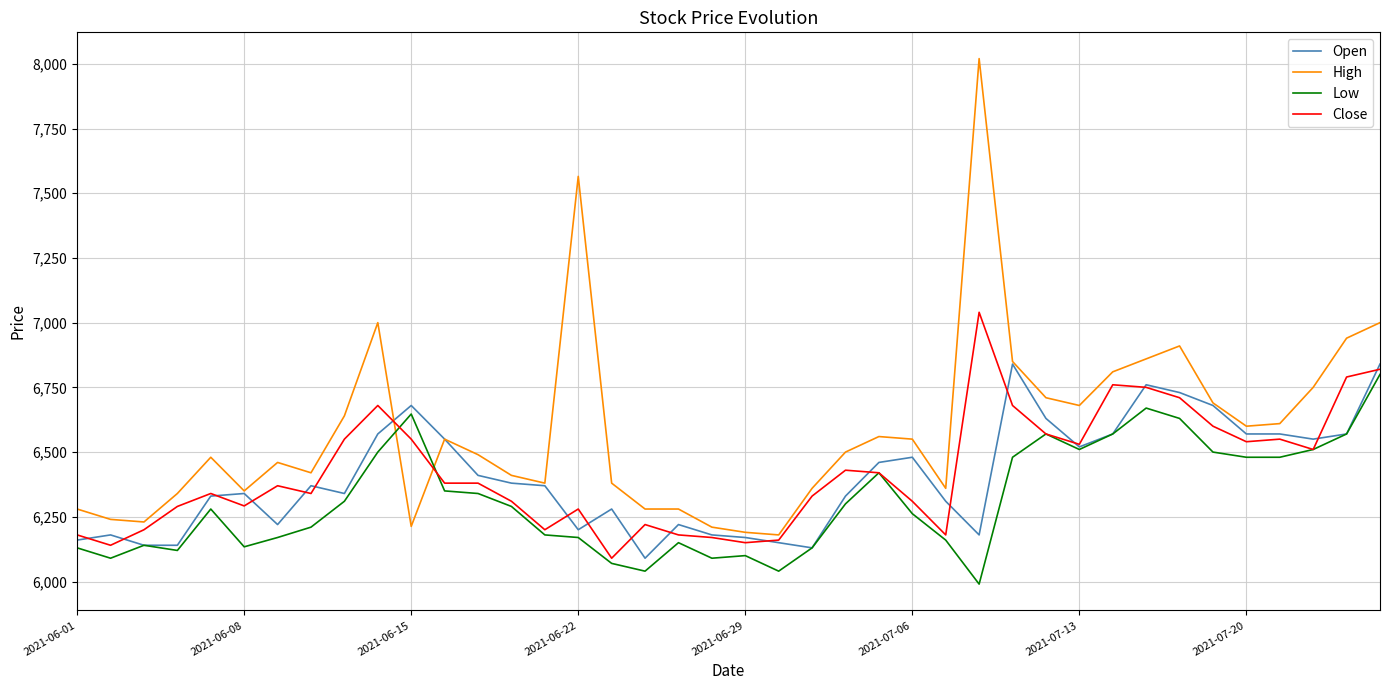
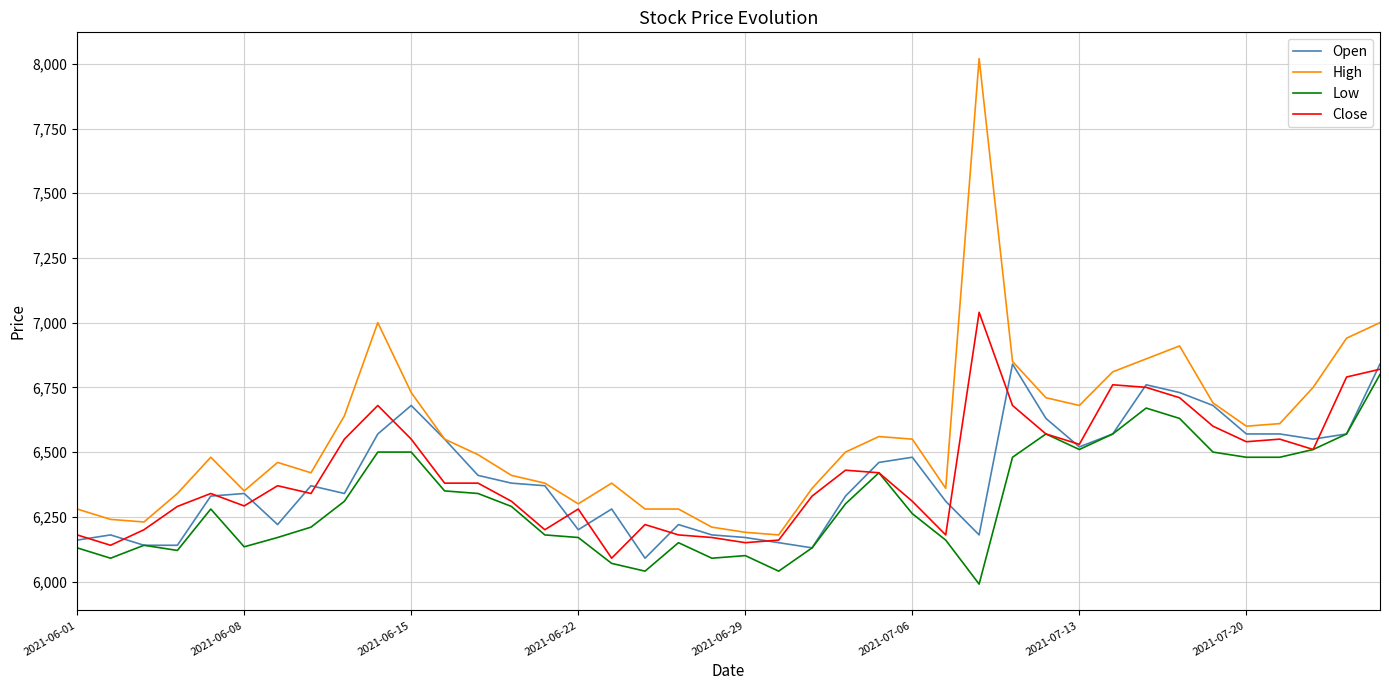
  {
    "Open": {
      "2021-06-01": "6,160",
      "2021-06-08": "6,340",
      "2021-06-15": "6,680",
      "2021-06-22": "6,200",
      "2021-06-29": "6,170",
      "2021-07-06": "6,480",
      "2021-07-13": "6,520",
      "2021-07-20": "6,570"
    },
    "High": {
      "2021-06-01": "6,280",
      "2021-06-08": "6,350",
-     "2021-06-15": "6,210",
-     "2021-06-22": "7,570",
+     "2021-06-15": "6,730",
+     "2021-06-22": "6,300",
      "2021-06-29": "6,190",
      "2021-07-06": "6,550",
      "2021-07-13": "6,680",
      "2021-07-20": "6,600"
    },
    "Low": {
      "2021-06-01": "6,130",
      "2021-06-08": "6,130",
-     "2021-06-15": "6,650",
+     "2021-06-15": "6,500",
      "2021-06-22": "6,170",
      "2021-06-29": "6,100",
      "2021-07-06": "6,260",
      "2021-07-13": "6,510",
      "2021-07-20": "6,480"
    },
    "Close": {
      "2021-06-01": "6,180",
      "2021-06-08": "6,290",
      "2021-06-15": "6,550",
      "2021-06-22": "6,280",
      "2021-06-29": "6,150",
      "2021-07-06": "6,310",
      "2021-07-13": "6,530",
      "2021-07-20": "6,540"
    }
  }
